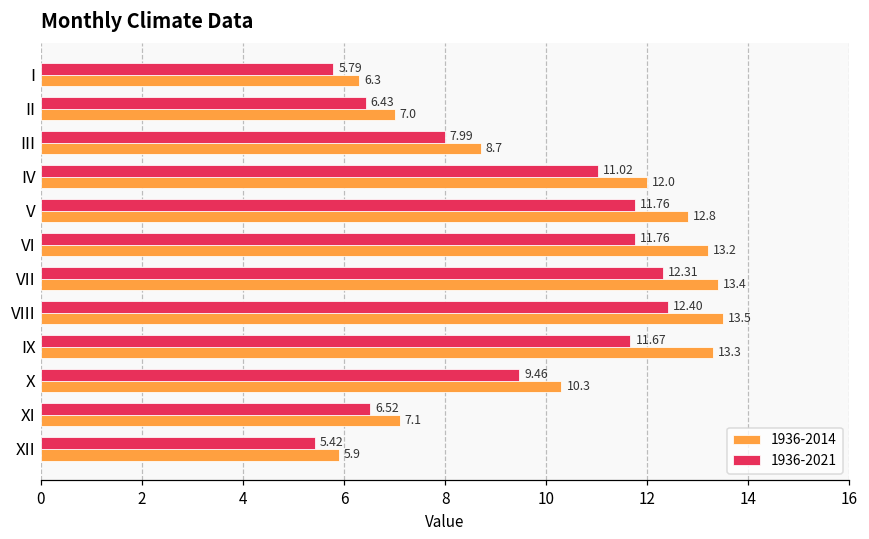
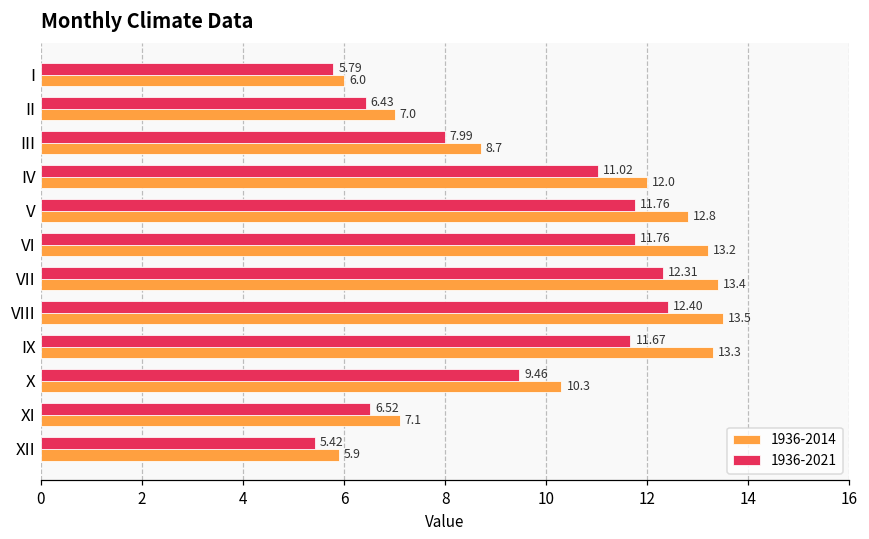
  {
    "1936-2014": {
-     "I": 6.3,
+     "I": 6.0,
      "II": 7.0,
      "III": 8.7,
      "IV": 12.0,
      "V": 12.8,
      "VI": 13.2,
      "VII": 13.4,
      "VIII": 13.5,
      "IX": 13.3,
      "X": 10.3,
      "XI": 7.1,
      "XII": 5.9
    },
    "1936-2021": {
      "I": 5.79,
      "II": 6.43,
      "III": 7.99,
      "IV": 11.02,
      "V": 11.76,
      "VI": 11.76,
      "VII": 12.31,
      "VIII": 12.40,
      "IX": 11.67,
      "X": 9.46,
      "XI": 6.52,
      "XII": 5.42
    }
  }
